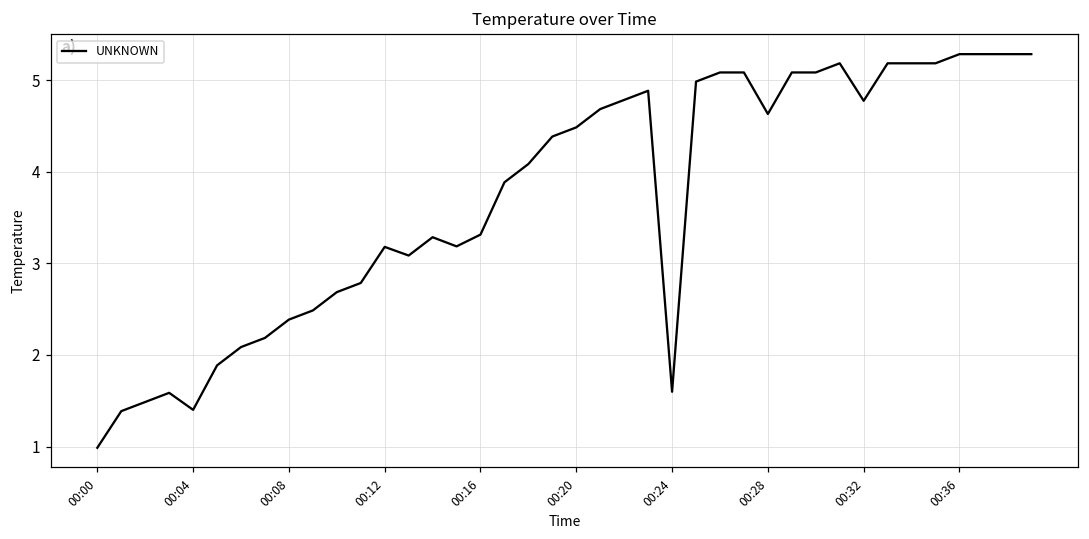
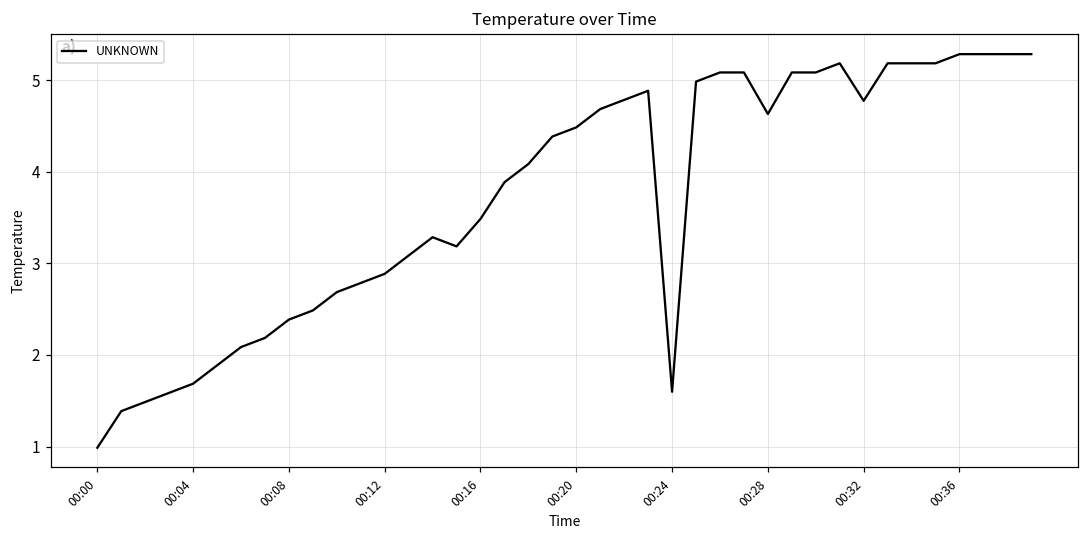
  {
    "00:00": 1.0,
-   "00:04": 1.4,
+   "00:04": 1.7,
    "00:08": 2.4,
-   "00:12": 3.2,
-   "00:16": 3.3,
+   "00:12": 2.9,
+   "00:16": 3.5,
    "00:20": 4.5,
    "00:24": 1.6,
    "00:28": 4.6,
    "00:32": 4.8,
    "00:36": 5.3
  }
